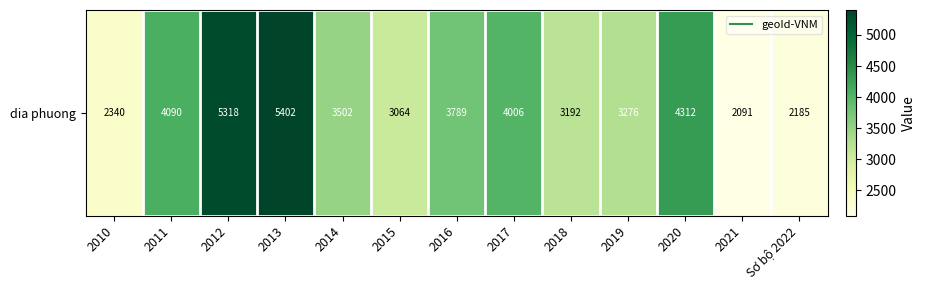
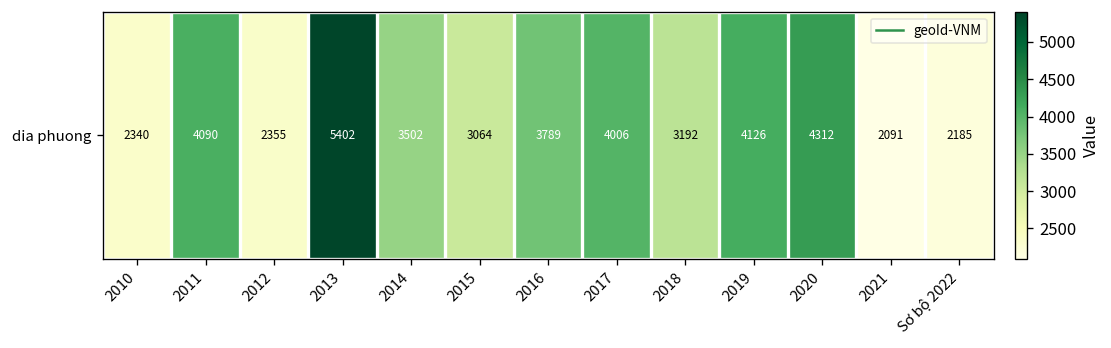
  {
    "dia phuong": {
      "2010": 2340,
      "2011": 4090,
-     "2012": 5318,
+     "2012": 2355,
      "2013": 5402,
      "2014": 3502,
      "2015": 3064,
      "2016": 3789,
      "2017": 4006,
      "2018": 3192,
-     "2019": 3276,
+     "2019": 4126,
      "2020": 4312,
      "2021": 2091,
      "Sơ bộ 2022": 2185
    }
  }
